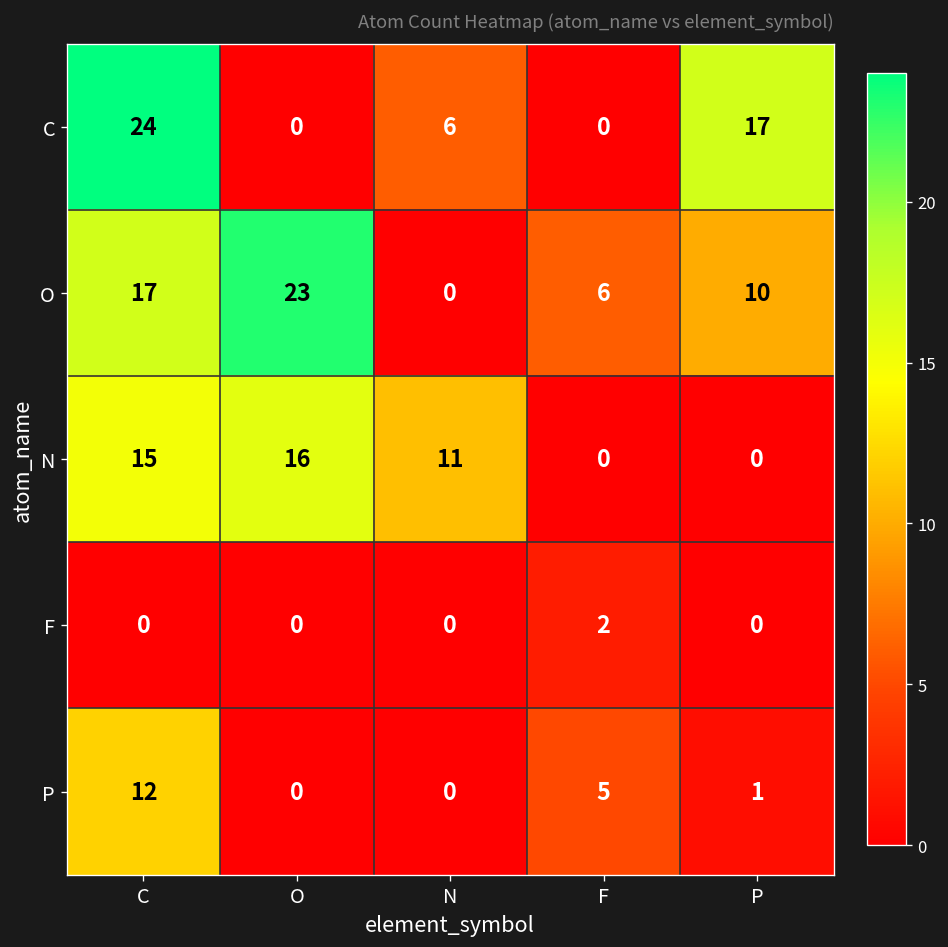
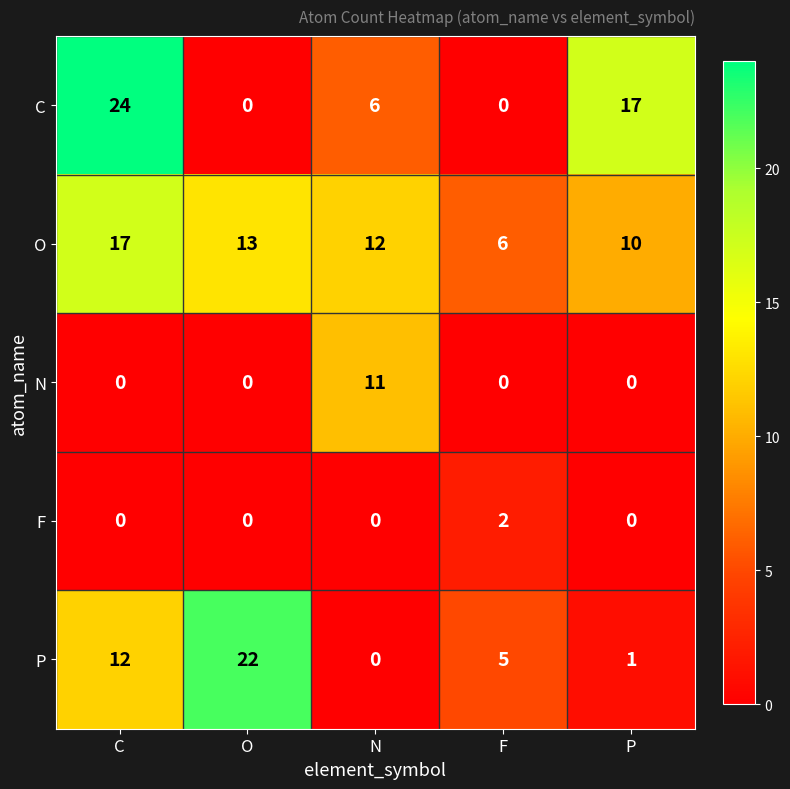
  {
    "C": {
      "C": 24,
      "O": 0,
      "N": 6,
      "F": 0,
      "P": 17
    },
    "O": {
      "C": 17,
-     "O": 23,
-     "N": 0,
+     "O": 13,
+     "N": 12,
      "F": 6,
      "P": 10
    },
    "N": {
-     "C": 15,
-     "O": 16,
+     "C": 0,
+     "O": 0,
      "N": 11,
      "F": 0,
      "P": 0
    },
    "F": {
      "C": 0,
      "O": 0,
      "N": 0,
      "F": 2,
      "P": 0
    },
    "P": {
      "C": 12,
-     "O": 0,
+     "O": 22,
      "N": 0,
      "F": 5,
      "P": 1
    }
  }
